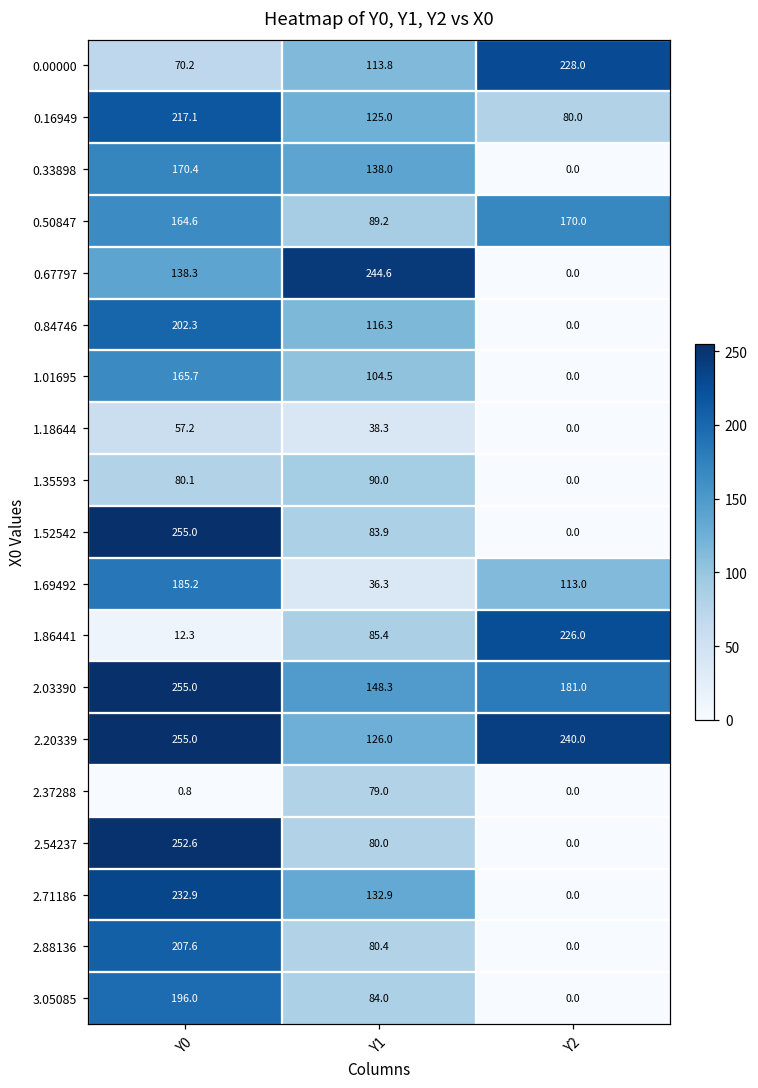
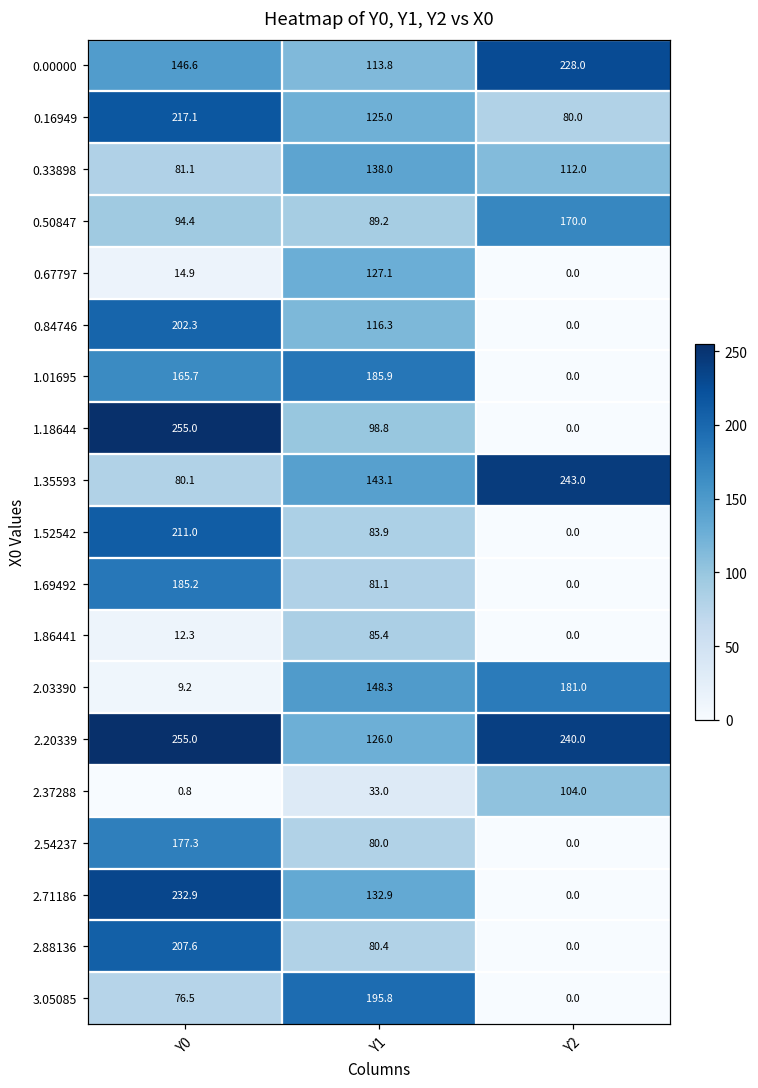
  {
    "0.00000": {
-     "Y0": 70.2,
+     "Y0": 146.6,
      "Y1": 113.8,
      "Y2": 228.0
    },
    "0.16949": {
      "Y0": 217.1,
      "Y1": 125.0,
      "Y2": 80.0
    },
    "0.33898": {
-     "Y0": 170.4,
+     "Y0": 81.1,
      "Y1": 138.0,
-     "Y2": 0.0
+     "Y2": 112.0
    },
    "0.50847": {
-     "Y0": 164.6,
+     "Y0": 94.4,
      "Y1": 89.2,
      "Y2": 170.0
    },
    "0.67797": {
-     "Y0": 138.3,
-     "Y1": 244.6,
+     "Y0": 14.9,
+     "Y1": 127.1,
      "Y2": 0.0
    },
    "0.84746": {
      "Y0": 202.3,
      "Y1": 116.3,
      "Y2": 0.0
    },
    "1.01695": {
      "Y0": 165.7,
-     "Y1": 104.5,
+     "Y1": 185.9,
      "Y2": 0.0
    },
    "1.18644": {
-     "Y0": 57.2,
-     "Y1": 38.3,
+     "Y0": 255.0,
+     "Y1": 98.8,
      "Y2": 0.0
    },
    "1.35593": {
      "Y0": 80.1,
-     "Y1": 90.0,
-     "Y2": 0.0
+     "Y1": 143.1,
+     "Y2": 243.0
    },
    "1.52542": {
-     "Y0": 255.0,
+     "Y0": 211.0,
      "Y1": 83.9,
      "Y2": 0.0
    },
    "1.69492": {
      "Y0": 185.2,
-     "Y1": 36.3,
-     "Y2": 113.0
+     "Y1": 81.1,
+     "Y2": 0.0
    },
    "1.86441": {
      "Y0": 12.3,
      "Y1": 85.4,
-     "Y2": 226.0
+     "Y2": 0.0
    },
    "2.03390": {
-     "Y0": 255.0,
+     "Y0": 9.2,
      "Y1": 148.3,
      "Y2": 181.0
    },
    "2.20339": {
      "Y0": 255.0,
      "Y1": 126.0,
      "Y2": 240.0
    },
    "2.37288": {
      "Y0": 0.8,
-     "Y1": 79.0,
-     "Y2": 0.0
+     "Y1": 33.0,
+     "Y2": 104.0
    },
    "2.54237": {
-     "Y0": 252.6,
+     "Y0": 177.3,
      "Y1": 80.0,
      "Y2": 0.0
    },
    "2.71186": {
      "Y0": 232.9,
      "Y1": 132.9,
      "Y2": 0.0
    },
    "2.88136": {
      "Y0": 207.6,
      "Y1": 80.4,
      "Y2": 0.0
    },
    "3.05085": {
-     "Y0": 196.0,
-     "Y1": 84.0,
+     "Y0": 76.5,
+     "Y1": 195.8,
      "Y2": 0.0
    }
  }
